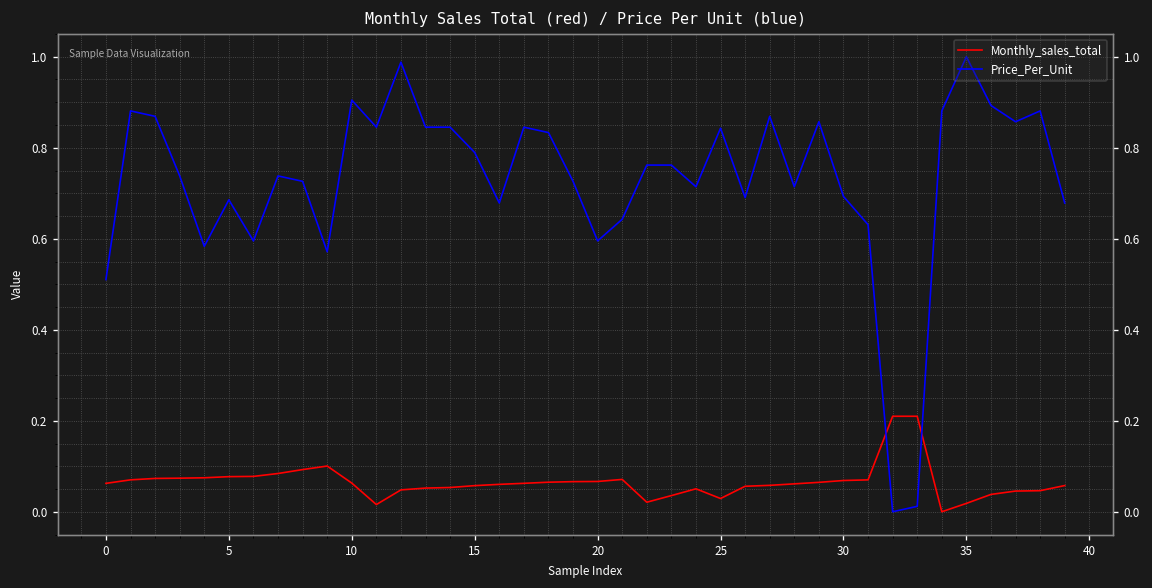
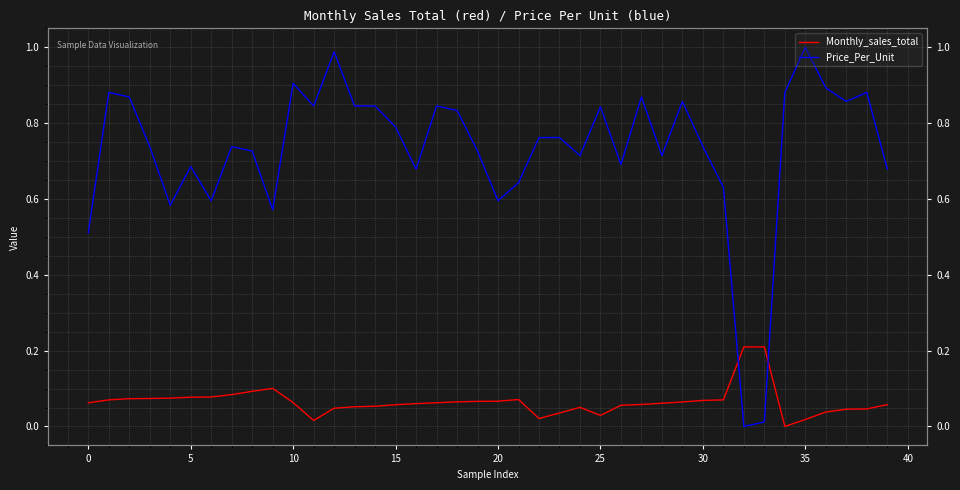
  {
    "Monthly_sales_total": {
      "0": 0.06,
      "5": 0.08,
      "10": 0.06,
      "15": 0.06,
      "20": 0.07,
      "25": 0.03,
      "30": 0.07,
      "35": 0.02
    },
    "Price_Per_Unit": {
      "0": 0.51,
      "5": 0.69,
      "10": 0.90,
      "15": 0.79,
      "20": 0.60,
      "25": 0.84,
-     "30": 0.69
+     "30": 0.74
    }
  }
